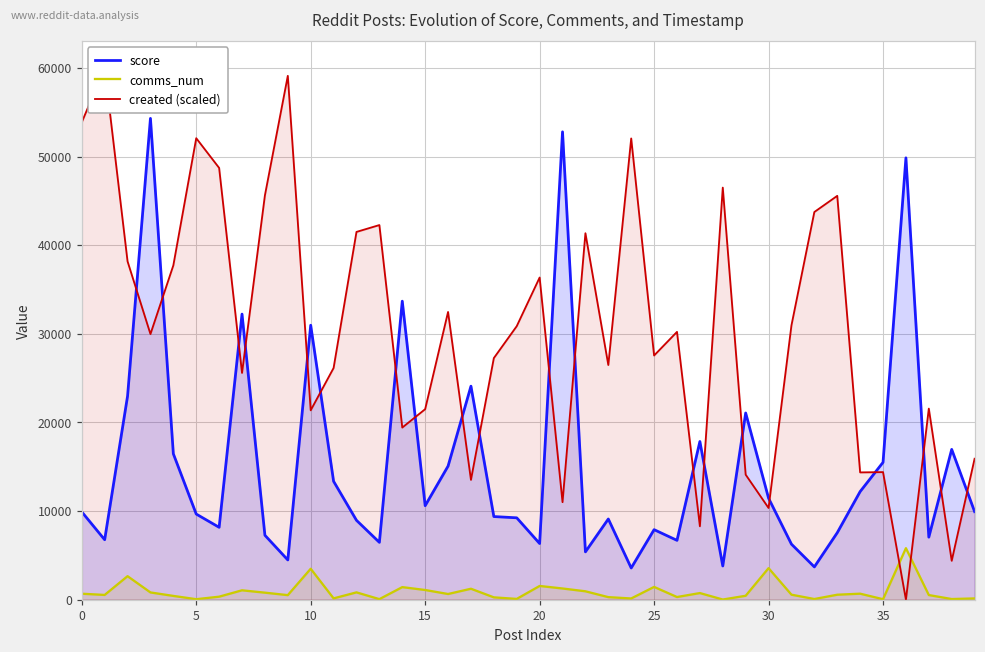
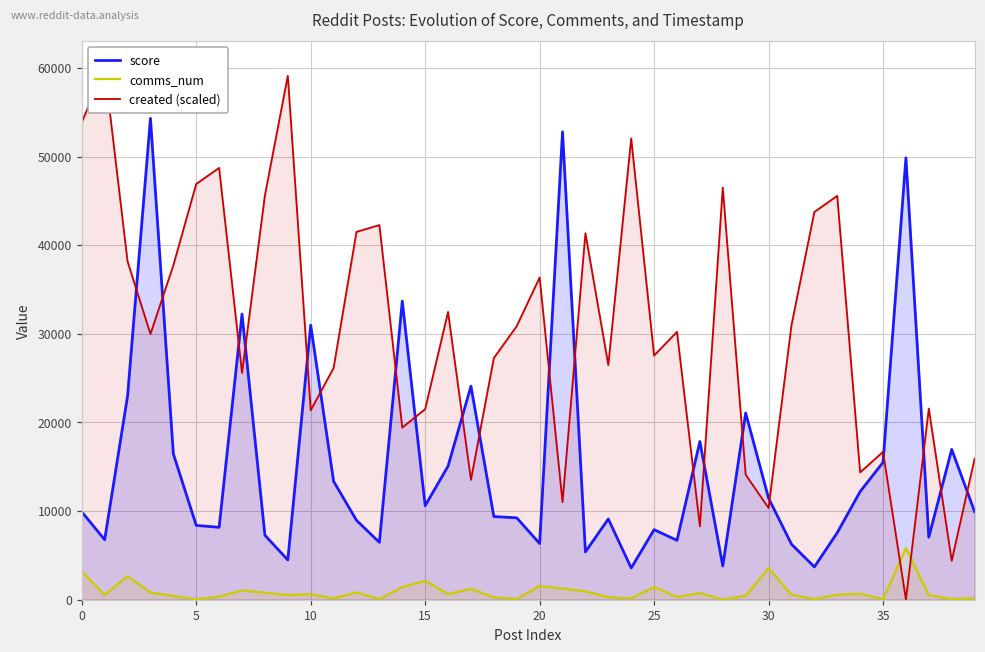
  {
    "score": {
      "0": 10000,
-     "5": 10000,
+     "5": 8000,
      "10": 31000,
      "15": 11000,
      "20": 6000,
      "25": 8000,
      "30": 11000,
      "35": 15000
    },
    "comms_num": {
-     "0": 1000,
+     "0": 3000,
      "5": 0,
-     "10": 3000,
-     "15": 1000,
+     "10": 1000,
+     "15": 2000,
      "20": 2000,
      "25": 1000,
      "30": 4000,
      "35": 0
    },
    "created (scaled)": {
      "0": 54000,
-     "5": 52000,
+     "5": 47000,
      "10": 21000,
      "15": 21000,
      "20": 36000,
      "25": 28000,
      "30": 10000,
-     "35": 14000
+     "35": 17000
    }
  }
